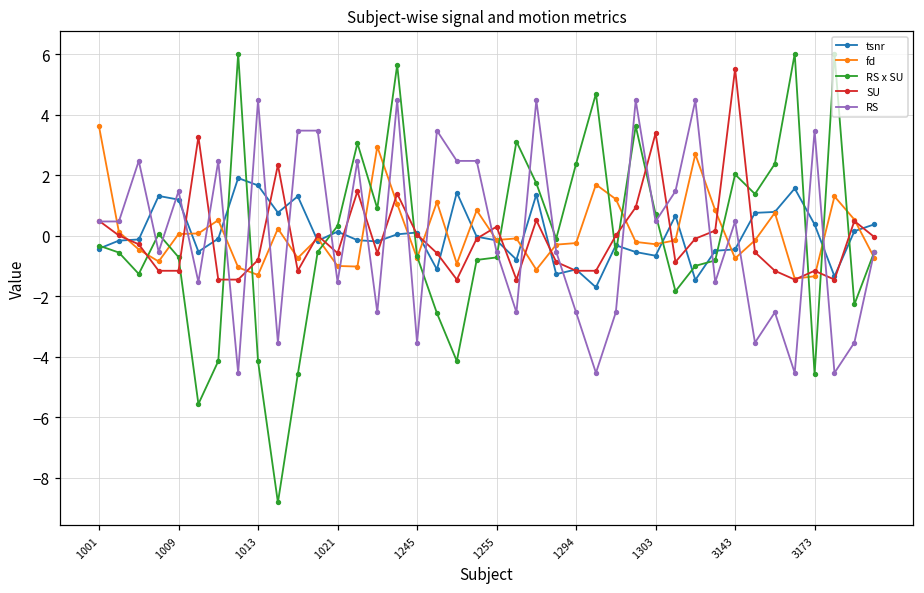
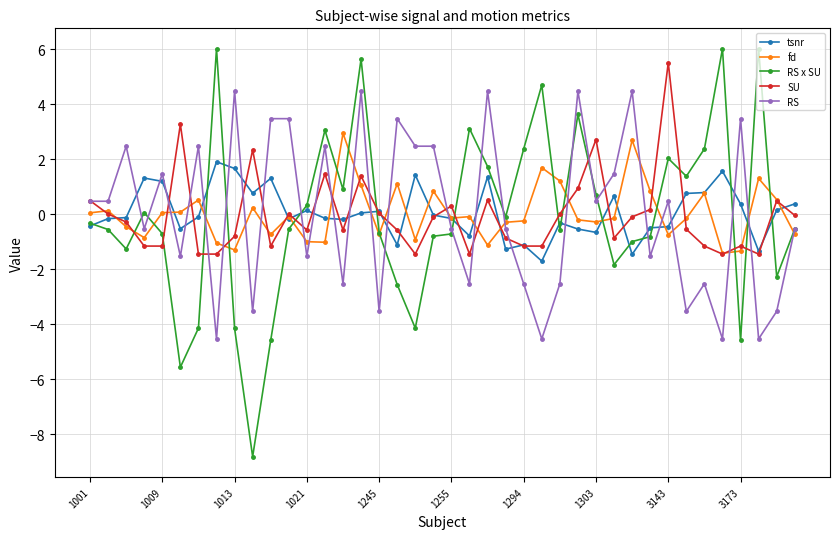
  {
    "tsnr": {
      "1001": -0.4,
      "1009": 1.2,
      "1013": 1.7,
      "1021": 0.1,
      "1303": -0.7,
      "3143": -0.5,
      "3173": 0.4
    },
    "fd": {
-     "1001": 3.6,
+     "1001": 0.0,
      "1009": 0.1,
      "1013": -1.3,
      "1021": -1.0,
      "1294": -0.2,
      "1303": -0.3,
      "3143": -0.7,
      "3173": -1.3
    },
    "RS x SU": {
      "1001": -0.3,
      "1009": -0.7,
      "1013": -4.1,
      "1021": 0.3,
      "1255": -0.7,
      "1294": 2.4,
      "1303": 0.7,
      "3143": 2.0,
      "3173": -4.6
    },
    "SU": {
      "1009": -1.2,
      "1013": -0.8,
      "1021": -0.6,
      "1255": 0.3,
-     "1303": 3.4,
+     "1303": 2.7,
      "3143": 5.5,
      "3173": -1.2
    },
    "RS": {
      "1009": 1.5,
      "1013": 4.5,
      "1021": -1.5,
      "1245": -3.5,
      "1255": -0.5,
      "1294": -2.5,
      "1303": 0.5,
      "3143": 0.5,
      "3173": 3.5
    }
  }
